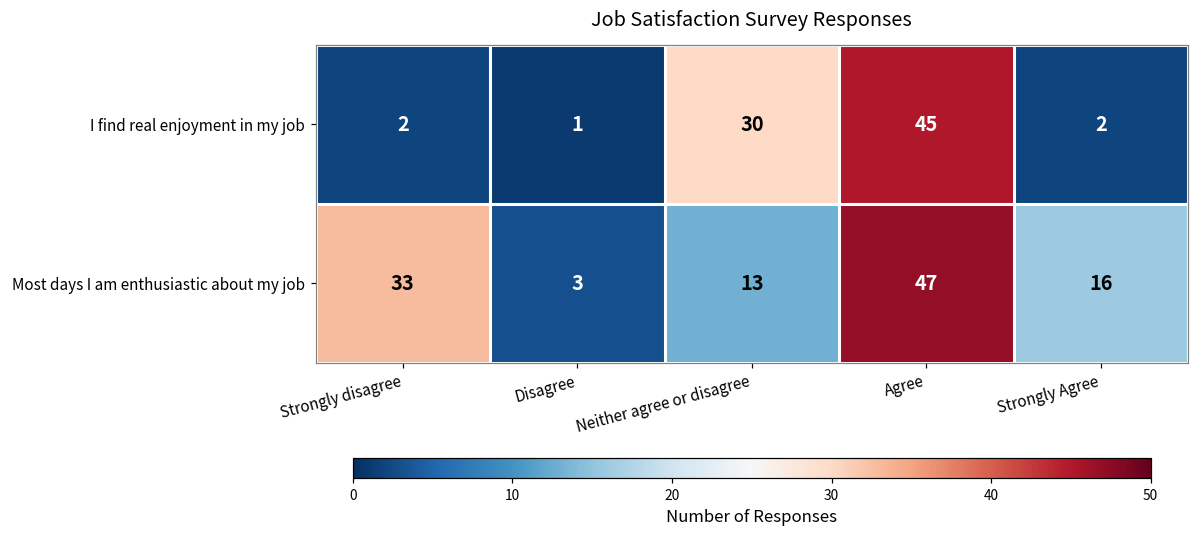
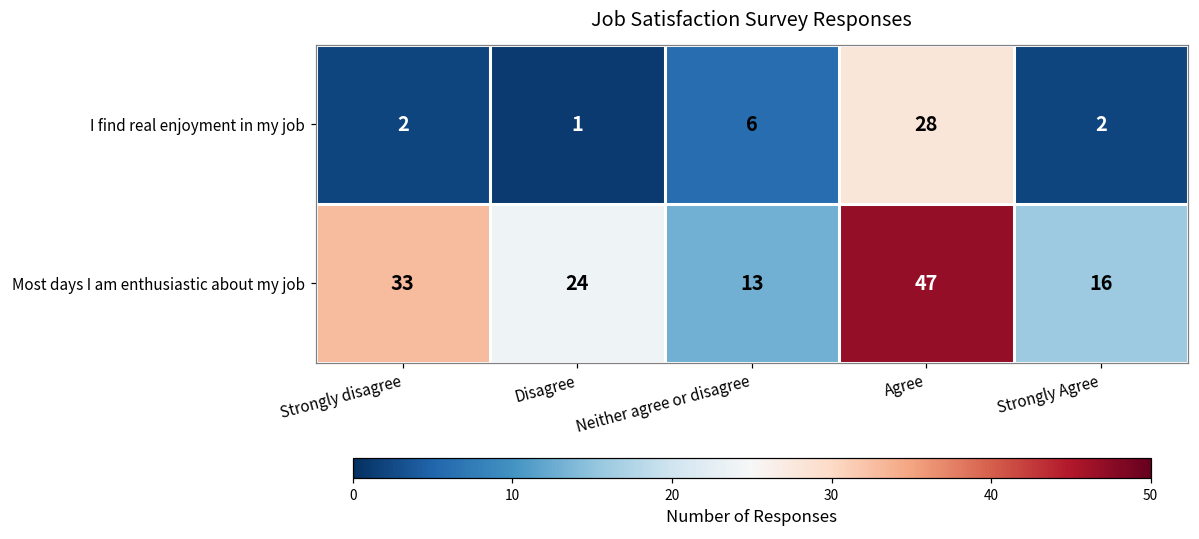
  {
    "I find real enjoyment in my job": {
      "Strongly disagree": 2,
      "Disagree": 1,
-     "Neither agree or disagree": 30,
-     "Agree": 45,
+     "Neither agree or disagree": 6,
+     "Agree": 28,
      "Strongly Agree": 2
    },
    "Most days I am enthusiastic about my job": {
      "Strongly disagree": 33,
-     "Disagree": 3,
+     "Disagree": 24,
      "Neither agree or disagree": 13,
      "Agree": 47,
      "Strongly Agree": 16
    }
  }
